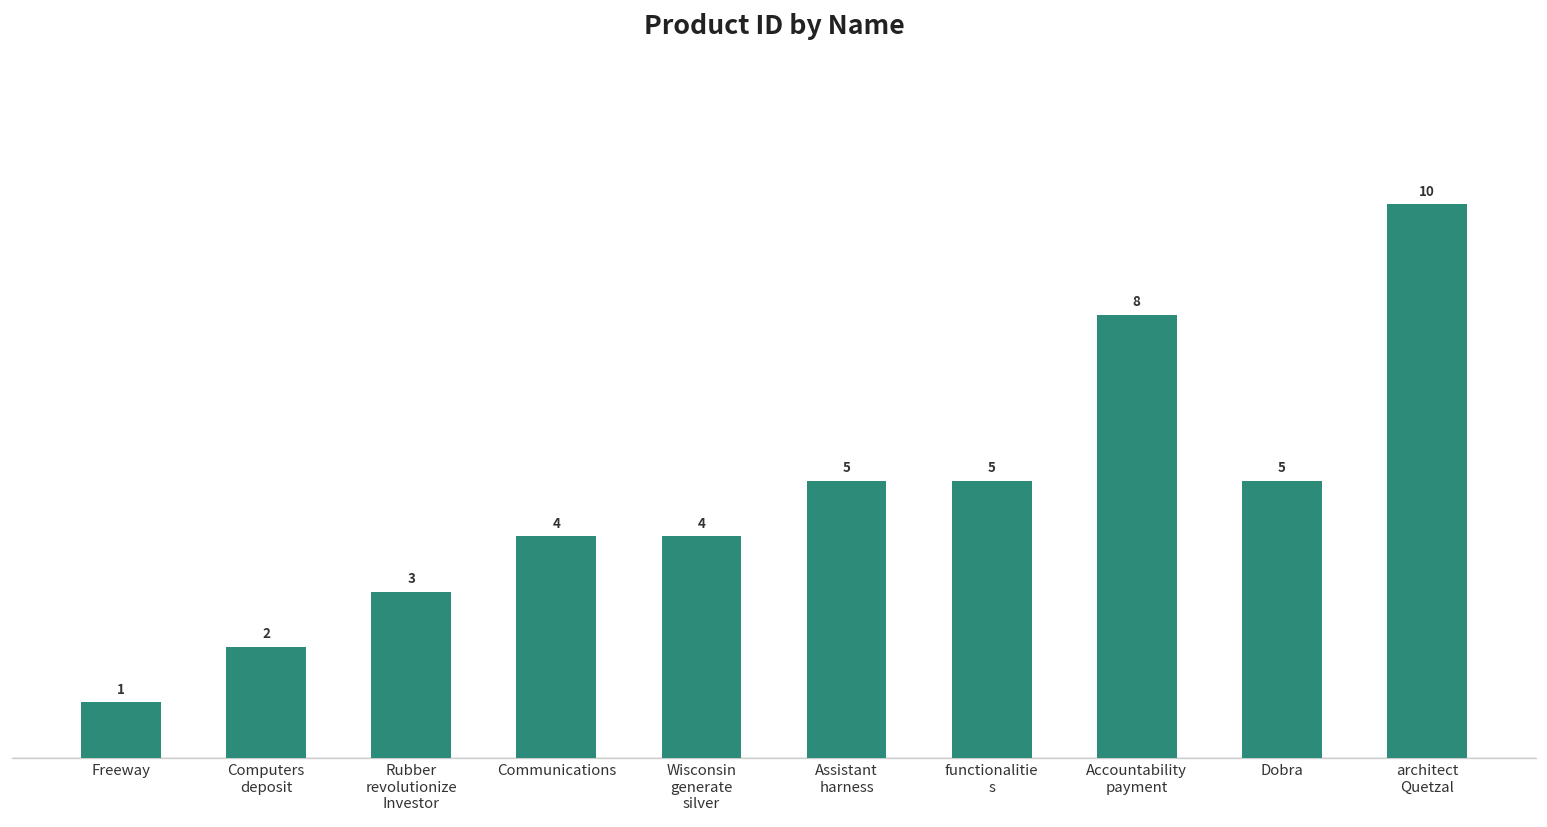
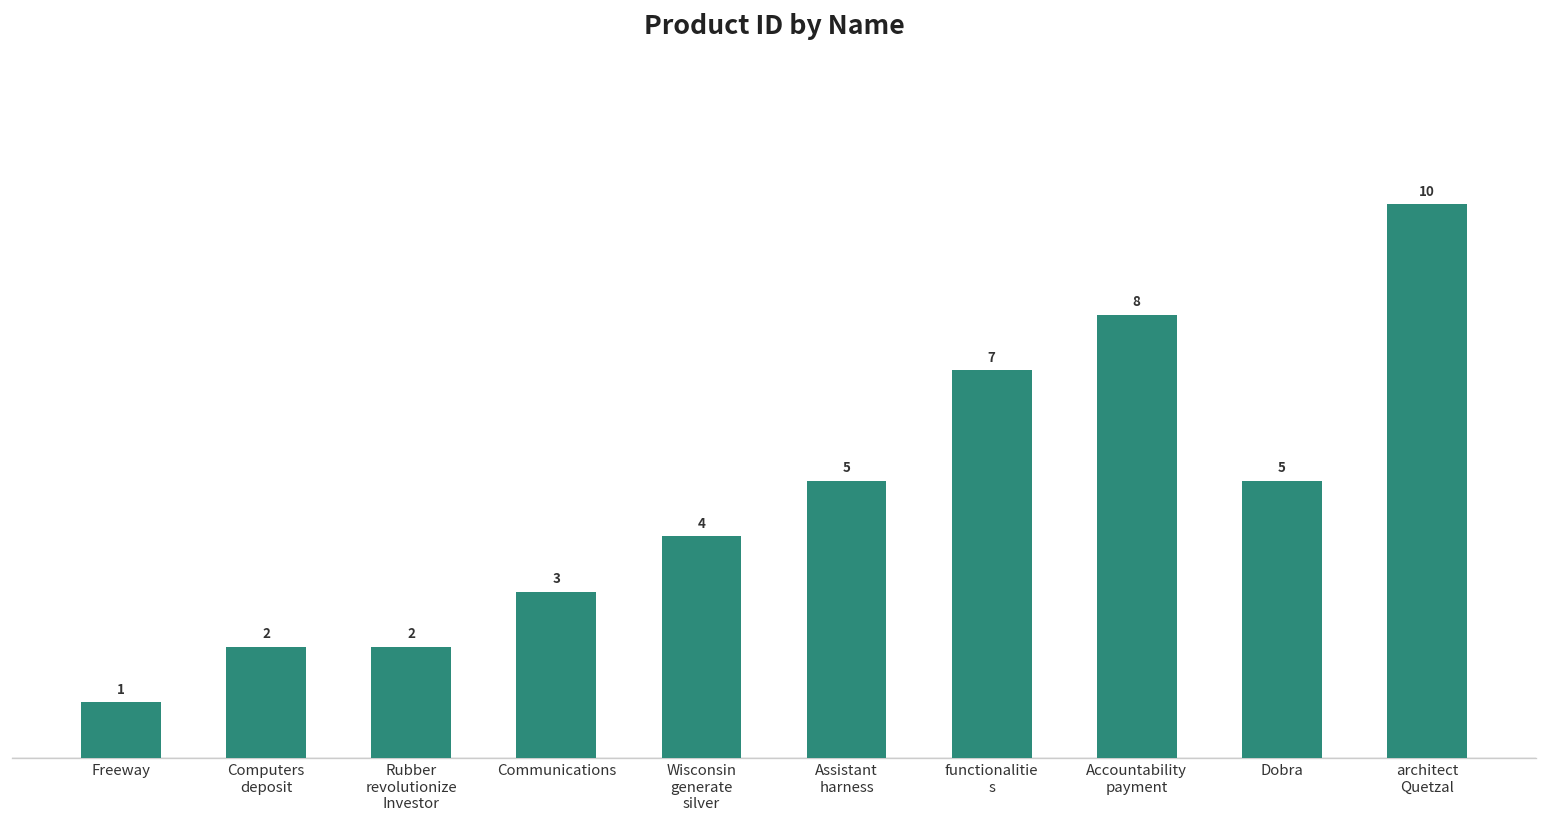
  {
    "Freeway": 1,
    "Computers deposit": 2,
-   "Rubber revolutionize Investor": 3,
-   "Communications": 4,
+   "Rubber revolutionize Investor": 2,
+   "Communications": 3,
    "Wisconsin generate silver": 4,
    "Assistant harness": 5,
-   "functionalitie s": 5,
+   "functionalitie s": 7,
    "Accountability payment": 8,
    "Dobra": 5,
    "architect Quetzal": 10
  }
